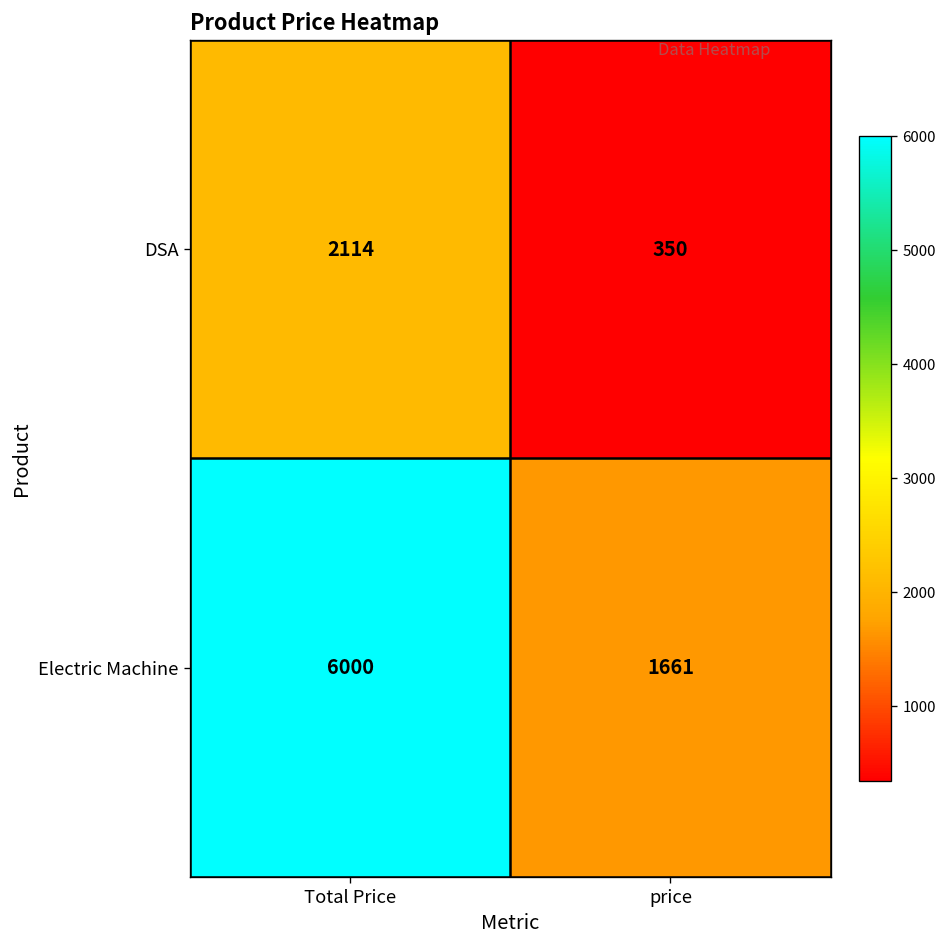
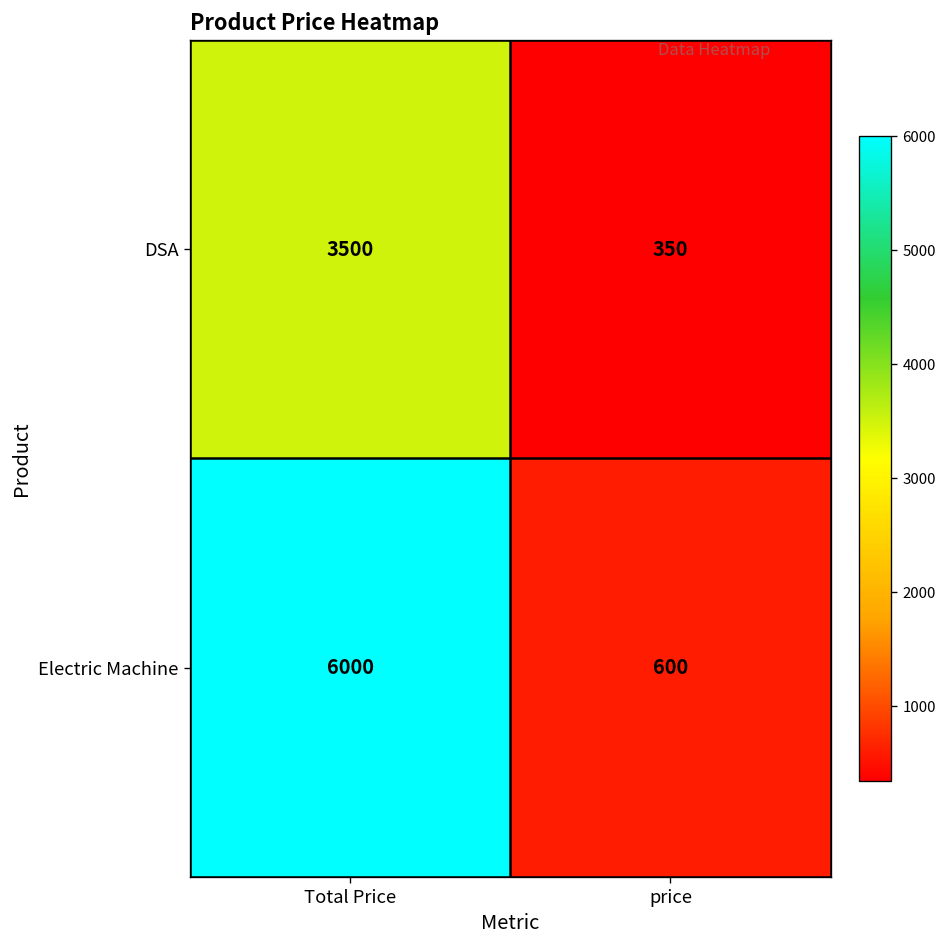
  {
    "DSA": {
-     "Total Price": 2114,
+     "Total Price": 3500,
      "price": 350
    },
    "Electric Machine": {
      "Total Price": 6000,
-     "price": 1661
+     "price": 600
    }
  }
